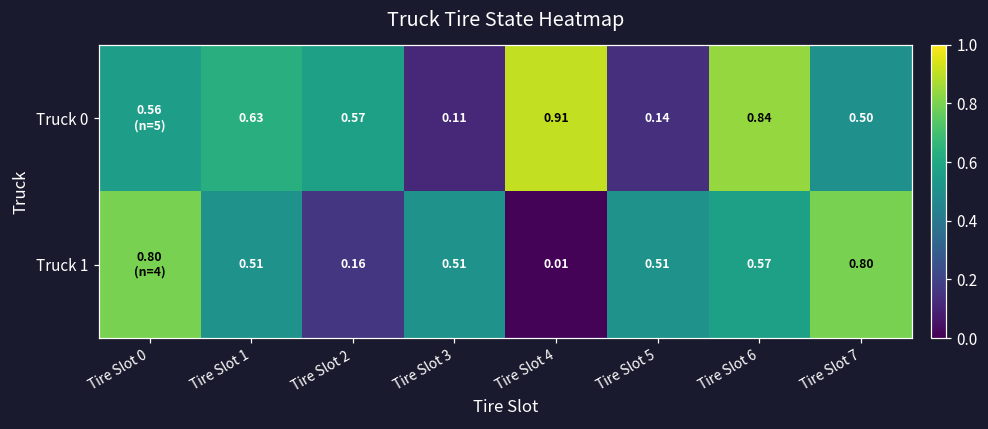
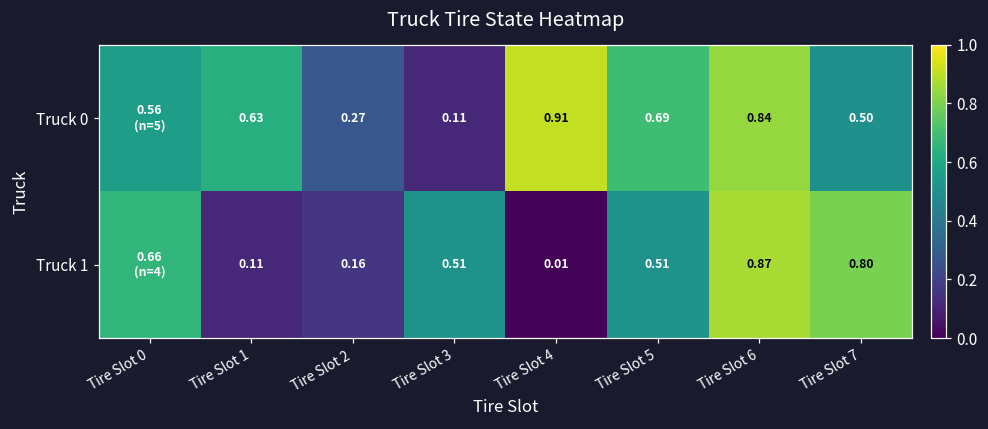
  {
    "Truck 0": {
      "Tire Slot 1": 0.63,
-     "Tire Slot 2": 0.57,
+     "Tire Slot 2": 0.27,
      "Tire Slot 3": 0.11,
      "Tire Slot 4": 0.91,
-     "Tire Slot 5": 0.14,
+     "Tire Slot 5": 0.69,
      "Tire Slot 6": 0.84,
      "Tire Slot 7": 0.50
    },
    "Truck 1": {
-     "Tire Slot 0": 0.80,
-     "Tire Slot 1": 0.51,
+     "Tire Slot 0": 0.66,
+     "Tire Slot 1": 0.11,
      "Tire Slot 2": 0.16,
      "Tire Slot 3": 0.51,
      "Tire Slot 4": 0.01,
      "Tire Slot 5": 0.51,
-     "Tire Slot 6": 0.57,
+     "Tire Slot 6": 0.87,
      "Tire Slot 7": 0.80
    }
  }
